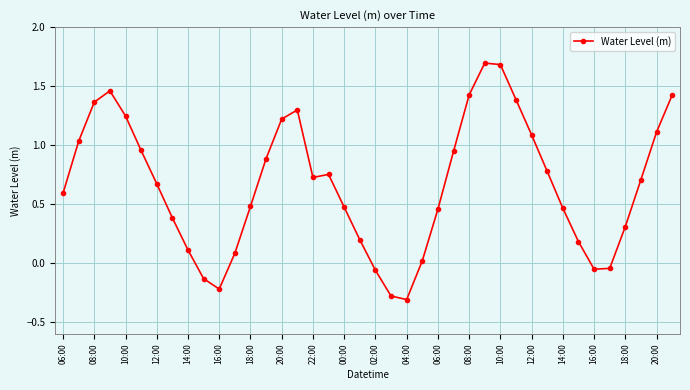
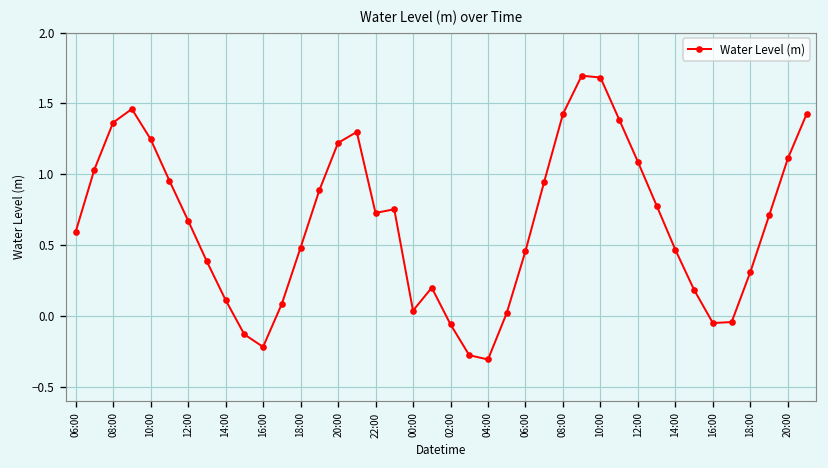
  {
    "22:00": 0.73,
-   "00:00": 0.47,
+   "00:00": 0.04,
    "02:00": -0.06,
    "04:00": -0.31
  }
